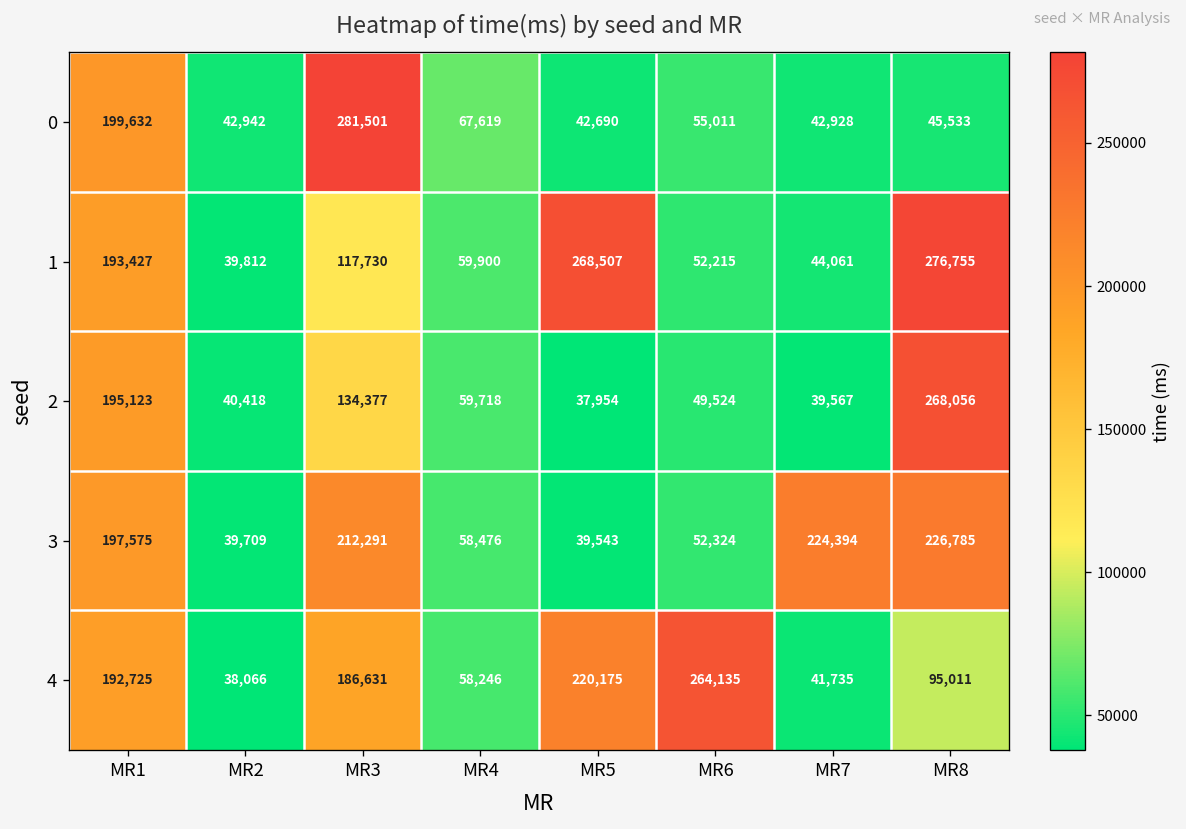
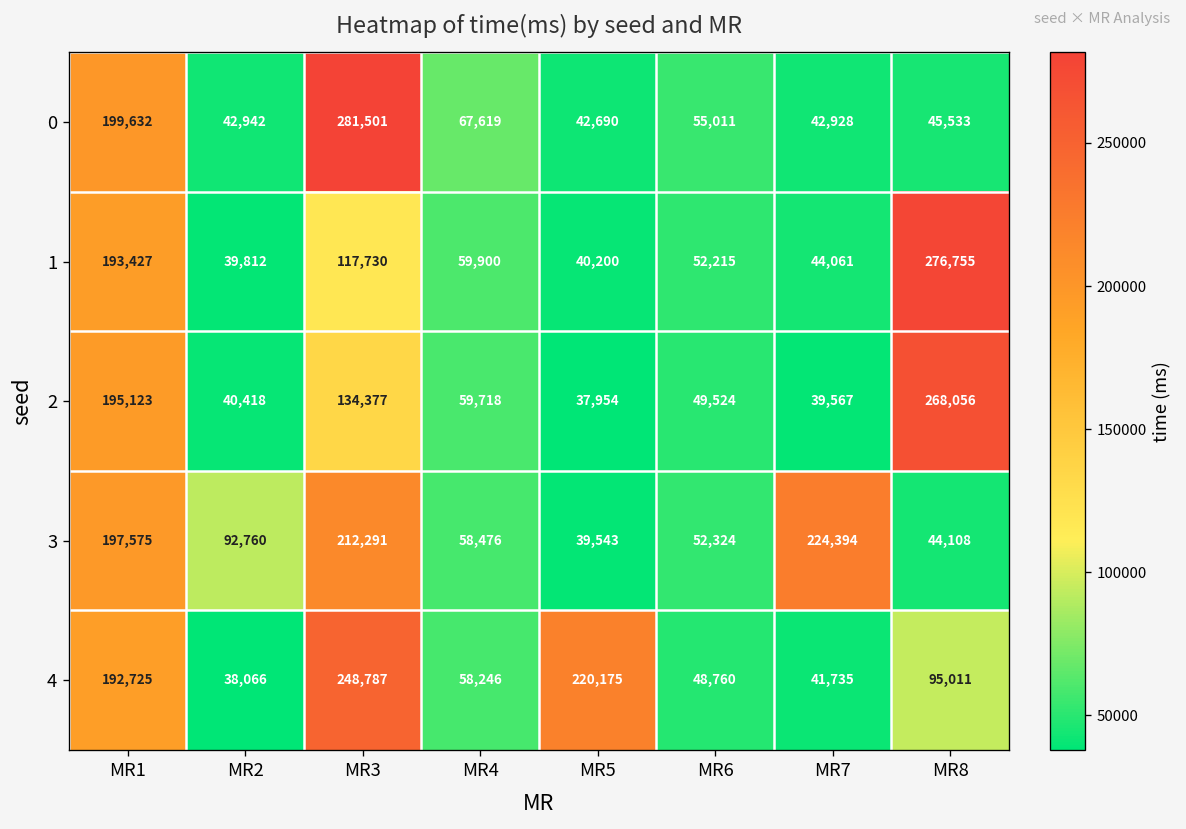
  {
    "0": {
      "MR1": "199,632",
      "MR2": "42,942",
      "MR3": "281,501",
      "MR4": "67,619",
      "MR5": "42,690",
      "MR6": "55,011",
      "MR7": "42,928",
      "MR8": "45,533"
    },
    "1": {
      "MR1": "193,427",
      "MR2": "39,812",
      "MR3": "117,730",
      "MR4": "59,900",
-     "MR5": "268,507",
+     "MR5": "40,200",
      "MR6": "52,215",
      "MR7": "44,061",
      "MR8": "276,755"
    },
    "2": {
      "MR1": "195,123",
      "MR2": "40,418",
      "MR3": "134,377",
      "MR4": "59,718",
      "MR5": "37,954",
      "MR6": "49,524",
      "MR7": "39,567",
      "MR8": "268,056"
    },
    "3": {
      "MR1": "197,575",
-     "MR2": "39,709",
+     "MR2": "92,760",
      "MR3": "212,291",
      "MR4": "58,476",
      "MR5": "39,543",
      "MR6": "52,324",
      "MR7": "224,394",
-     "MR8": "226,785"
+     "MR8": "44,108"
    },
    "4": {
      "MR1": "192,725",
      "MR2": "38,066",
-     "MR3": "186,631",
+     "MR3": "248,787",
      "MR4": "58,246",
      "MR5": "220,175",
-     "MR6": "264,135",
+     "MR6": "48,760",
      "MR7": "41,735",
      "MR8": "95,011"
    }
  }
